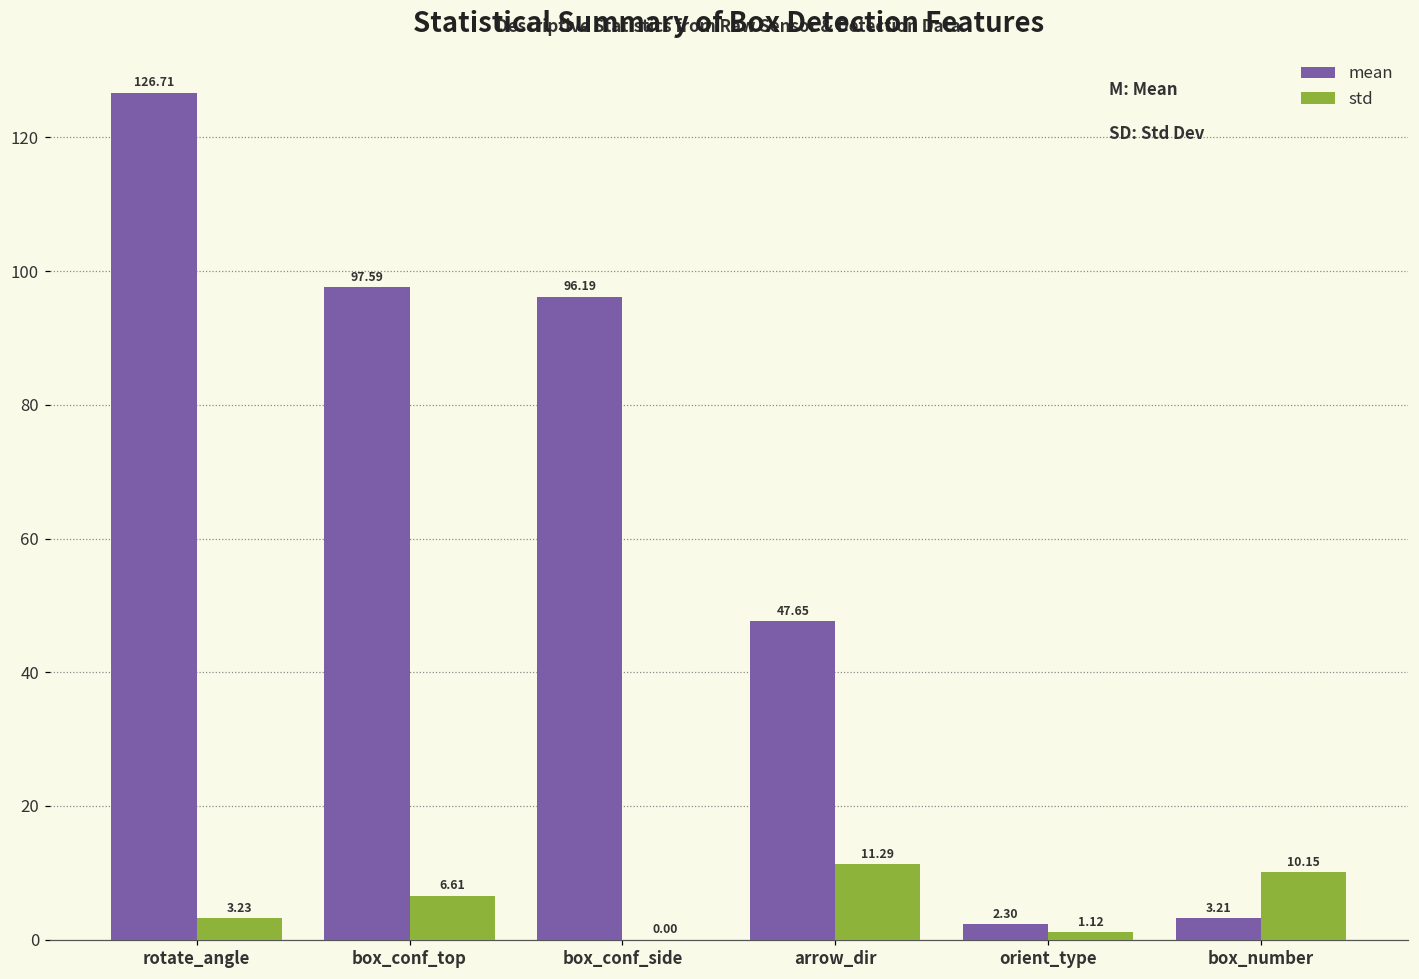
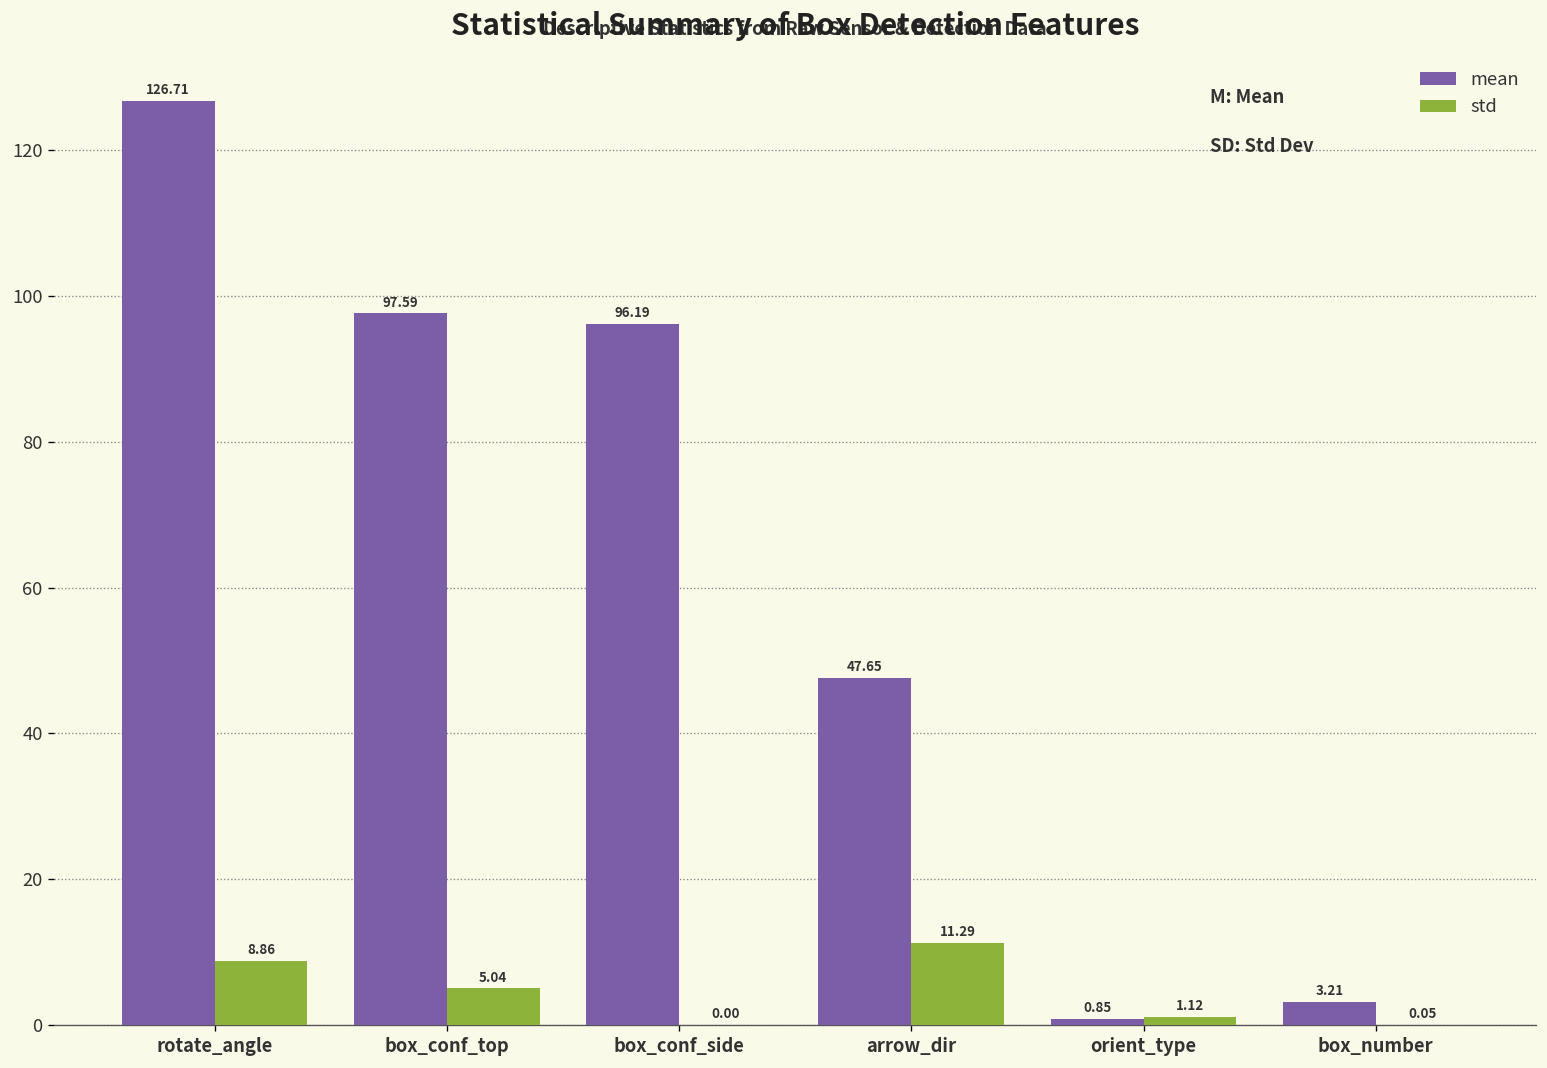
  {
    "mean": {
      "rotate_angle": 126.71,
      "box_conf_top": 97.59,
      "box_conf_side": 96.19,
      "arrow_dir": 47.65,
-     "orient_type": 2.30,
+     "orient_type": 0.85,
      "box_number": 3.21
    },
    "std": {
-     "rotate_angle": 3.23,
-     "box_conf_top": 6.61,
+     "rotate_angle": 8.86,
+     "box_conf_top": 5.04,
      "box_conf_side": 0.00,
      "arrow_dir": 11.29,
      "orient_type": 1.12,
-     "box_number": 10.15
+     "box_number": 0.05
    }
  }
